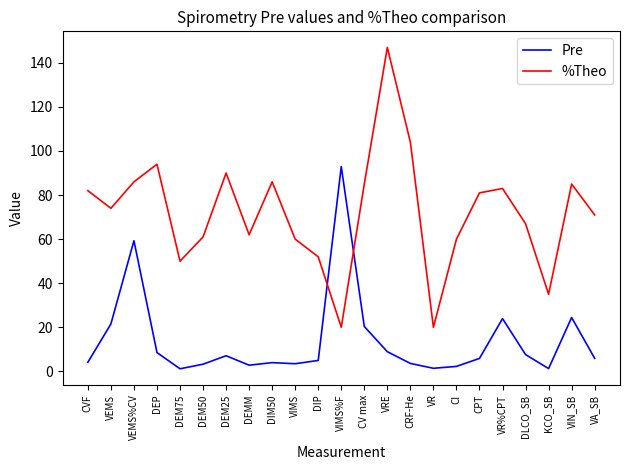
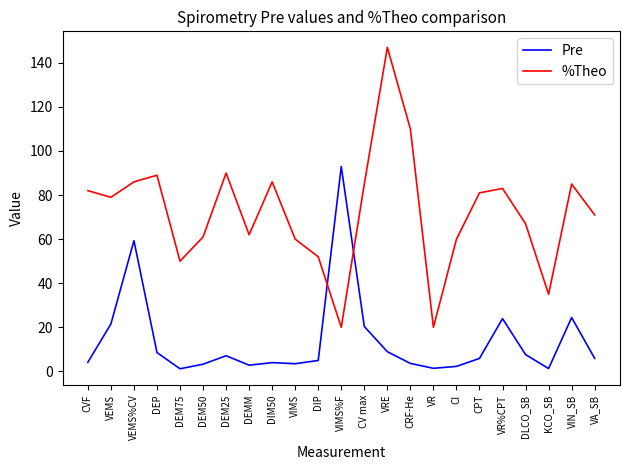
  {
    "Pre": {
      "CVF": 4,
      "VEMS": 22,
      "VEMS%CV": 59,
      "DEP": 9,
      "DEM75": 1,
      "DEM50": 3,
      "DEM25": 7,
      "DEMM": 3,
      "DIM50": 4,
      "VIMS": 3,
      "DIP": 5,
      "VIMS%F": 93,
      "CV max": 20,
      "VRE": 9,
      "CRF-He": 4,
      "VR": 1,
      "CI": 2,
      "CPT": 6,
      "VR%CPT": 24,
      "DLCO_SB": 8,
      "KCO_SB": 1,
      "VIN_SB": 24,
      "VA_SB": 6
    },
    "%Theo": {
      "CVF": 82,
-     "VEMS": 74,
+     "VEMS": 79,
      "VEMS%CV": 86,
-     "DEP": 94,
+     "DEP": 89,
      "DEM75": 50,
      "DEM50": 61,
      "DEM25": 90,
      "DEMM": 62,
      "DIM50": 86,
      "VIMS": 60,
      "DIP": 52,
      "VIMS%F": 20,
      "CV max": 85,
      "VRE": 147,
-     "CRF-He": 104,
+     "CRF-He": 110,
      "VR": 20,
      "CI": 60,
      "CPT": 81,
      "VR%CPT": 83,
      "DLCO_SB": 67,
      "KCO_SB": 35,
      "VIN_SB": 85,
      "VA_SB": 71
    }
  }
